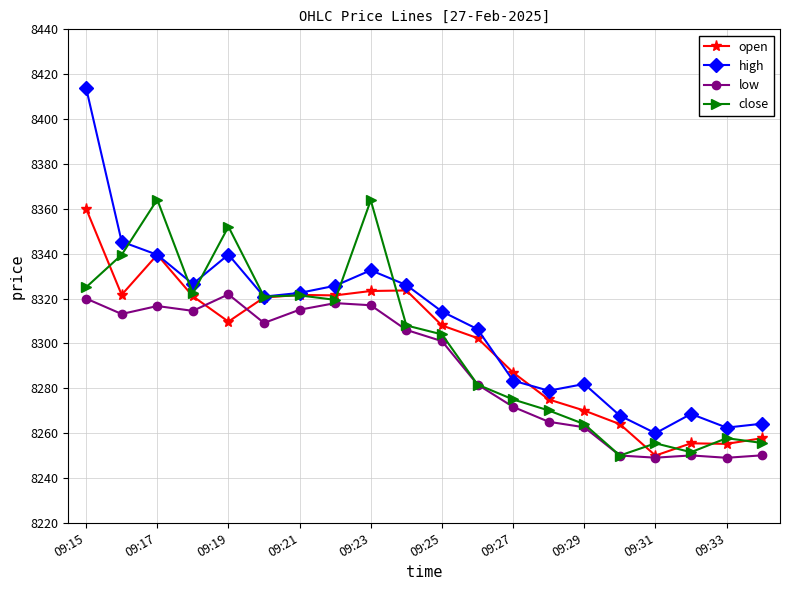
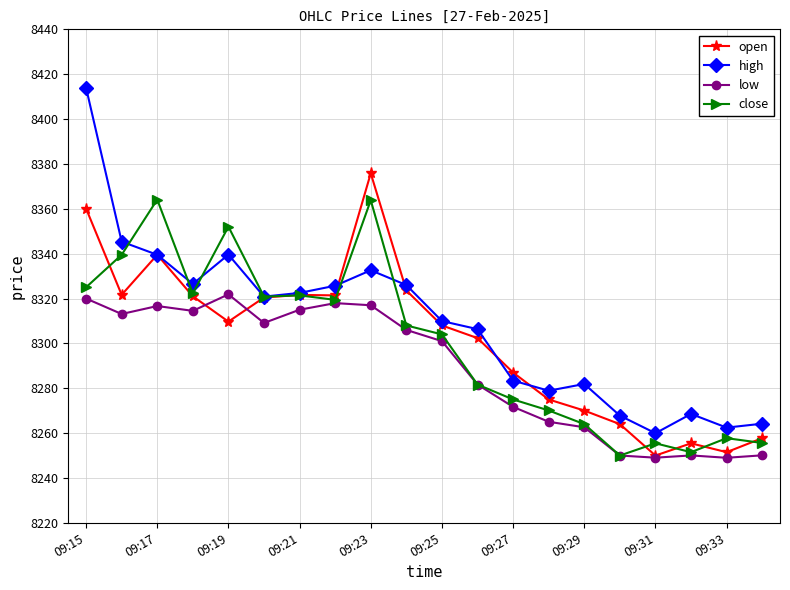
  {
    "open": {
      "09:15": 8360,
      "09:19": 8310,
-     "09:23": 8323,
+     "09:23": 8376,
      "09:25": 8308,
      "09:27": 8287,
      "09:29": 8270,
-     "09:33": 8255
+     "09:33": 8252
    },
    "high": {
      "09:15": 8414,
      "09:19": 8340,
      "09:23": 8333,
-     "09:25": 8314,
+     "09:25": 8310,
      "09:27": 8283,
      "09:29": 8282,
      "09:31": 8260,
      "09:33": 8262
    },
    "low": {
      "09:15": 8320,
      "09:17": 8317,
      "09:19": 8322,
      "09:21": 8315,
      "09:23": 8317,
      "09:25": 8301,
      "09:27": 8272,
      "09:29": 8263,
      "09:33": 8249
    },
    "close": {
      "09:15": 8325,
      "09:17": 8364,
      "09:19": 8352,
      "09:23": 8364,
      "09:25": 8304,
      "09:27": 8275,
      "09:29": 8264,
      "09:31": 8255,
      "09:33": 8258
    }
  }
